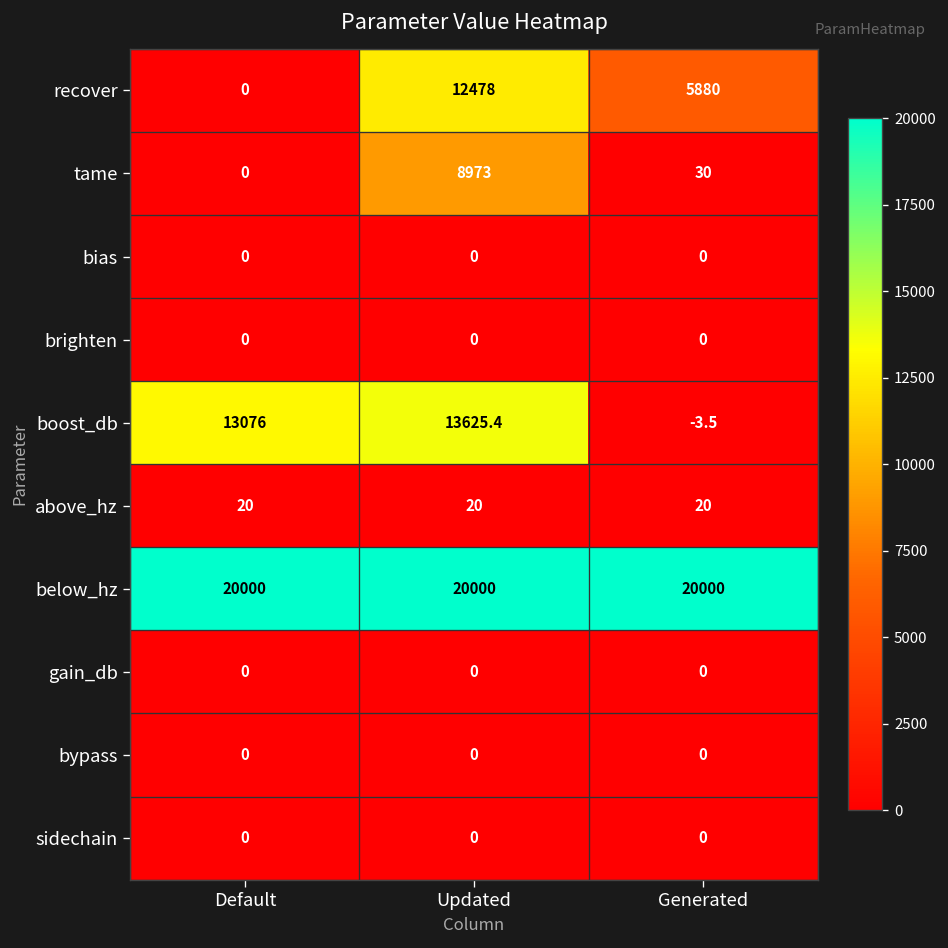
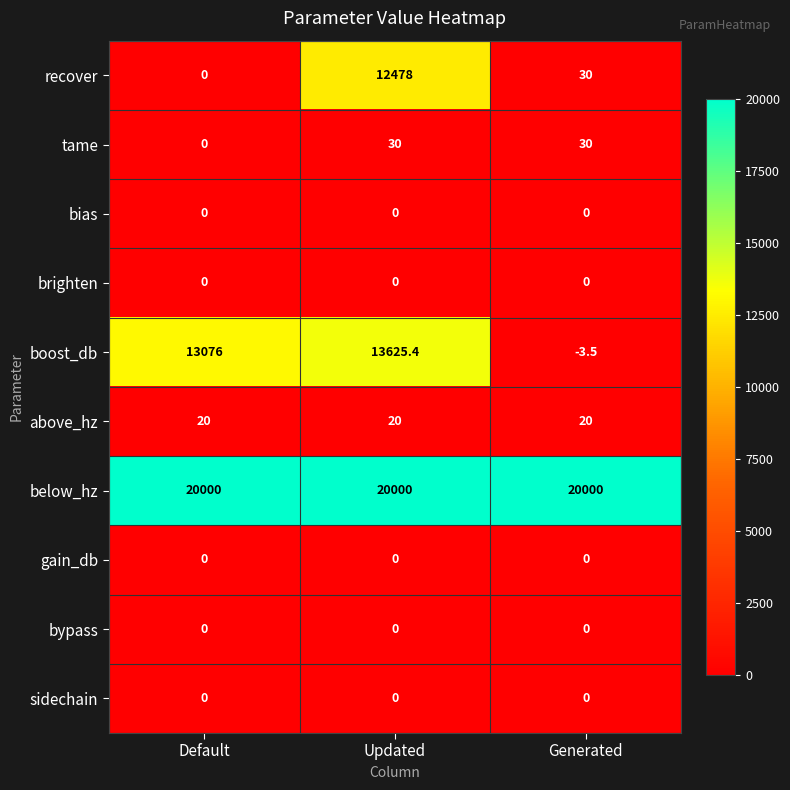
  {
    "recover": {
      "Default": 0,
      "Updated": 12478,
-     "Generated": 5880
+     "Generated": 30
    },
    "tame": {
      "Default": 0,
-     "Updated": 8973,
+     "Updated": 30,
      "Generated": 30
    },
    "bias": {
      "Default": 0,
      "Updated": 0,
      "Generated": 0
    },
    "brighten": {
      "Default": 0,
      "Updated": 0,
      "Generated": 0
    },
    "boost_db": {
      "Default": 13076,
      "Updated": 13625.4,
      "Generated": -3.5
    },
    "above_hz": {
      "Default": 20,
      "Updated": 20,
      "Generated": 20
    },
    "below_hz": {
      "Default": 20000,
      "Updated": 20000,
      "Generated": 20000
    },
    "gain_db": {
      "Default": 0,
      "Updated": 0,
      "Generated": 0
    },
    "bypass": {
      "Default": 0,
      "Updated": 0,
      "Generated": 0
    },
    "sidechain": {
      "Default": 0,
      "Updated": 0,
      "Generated": 0
    }
  }
